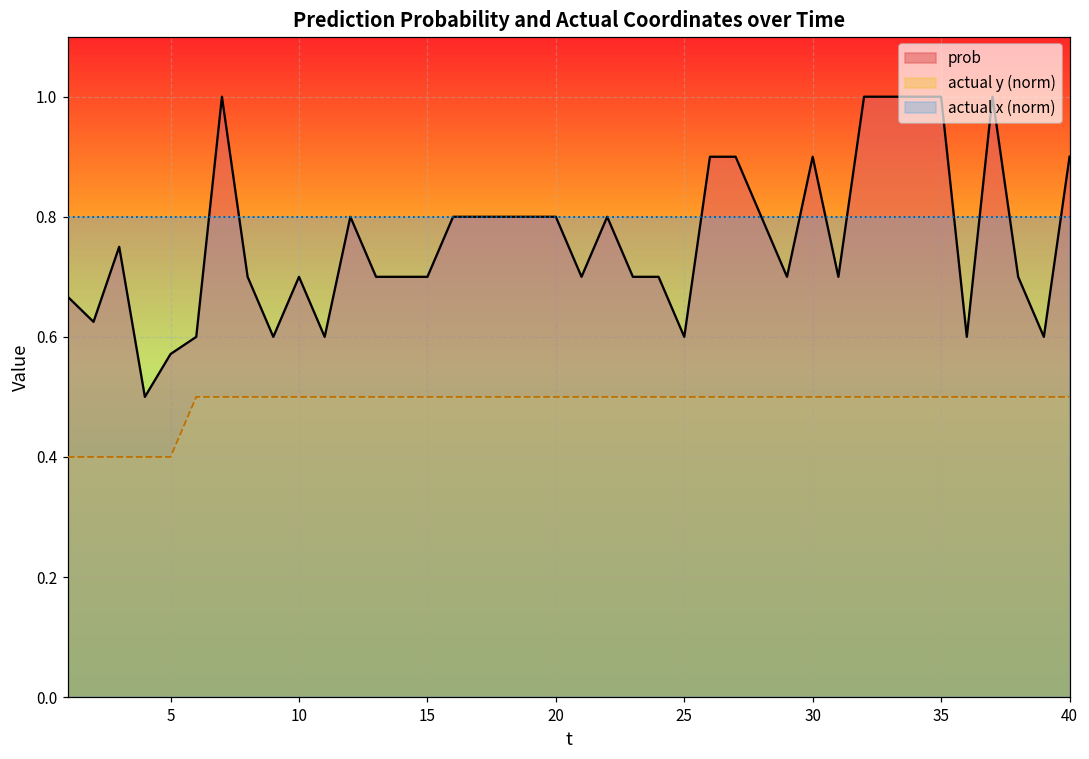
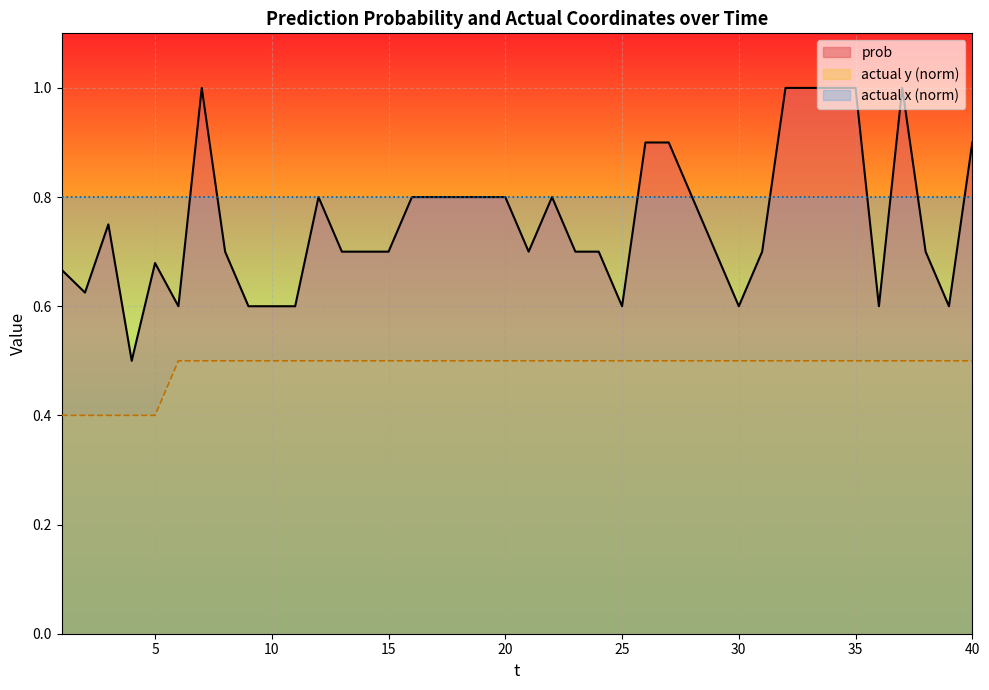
  {
    "prob": {
-     "5": 0.57,
-     "10": 0.7,
+     "5": 0.68,
+     "10": 0.6,
      "15": 0.70,
      "25": 0.60,
-     "30": 0.9,
+     "30": 0.6,
      "40": 0.90
    },
    "actual y (norm)": {
      "5": 0.40,
      "10": 0.50,
      "15": 0.50,
      "20": 0.50,
      "25": 0.50,
      "30": 0.50,
      "35": 0.50,
      "40": 0.50
    },
    "actual x (norm)": {
      "5": 0.80,
      "10": 0.80,
      "15": 0.80,
      "25": 0.80,
      "30": 0.80,
      "35": 0.80,
      "40": 0.80
    }
  }
